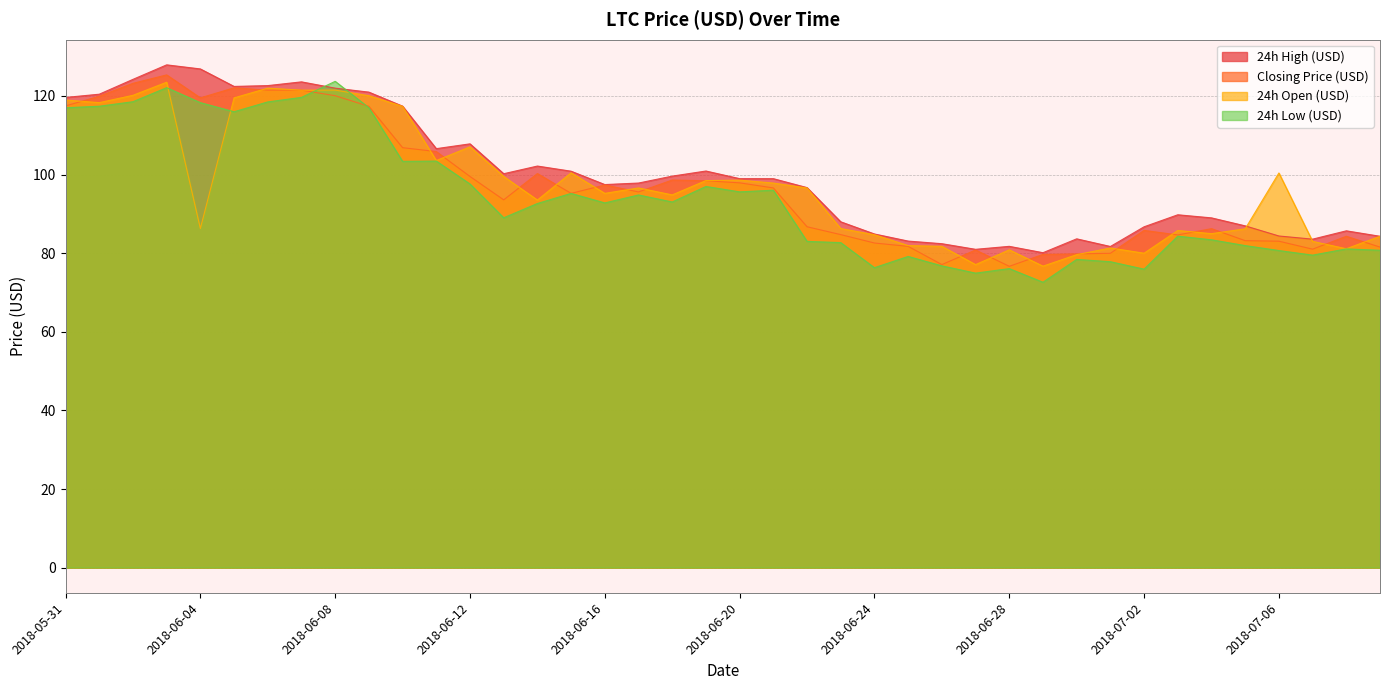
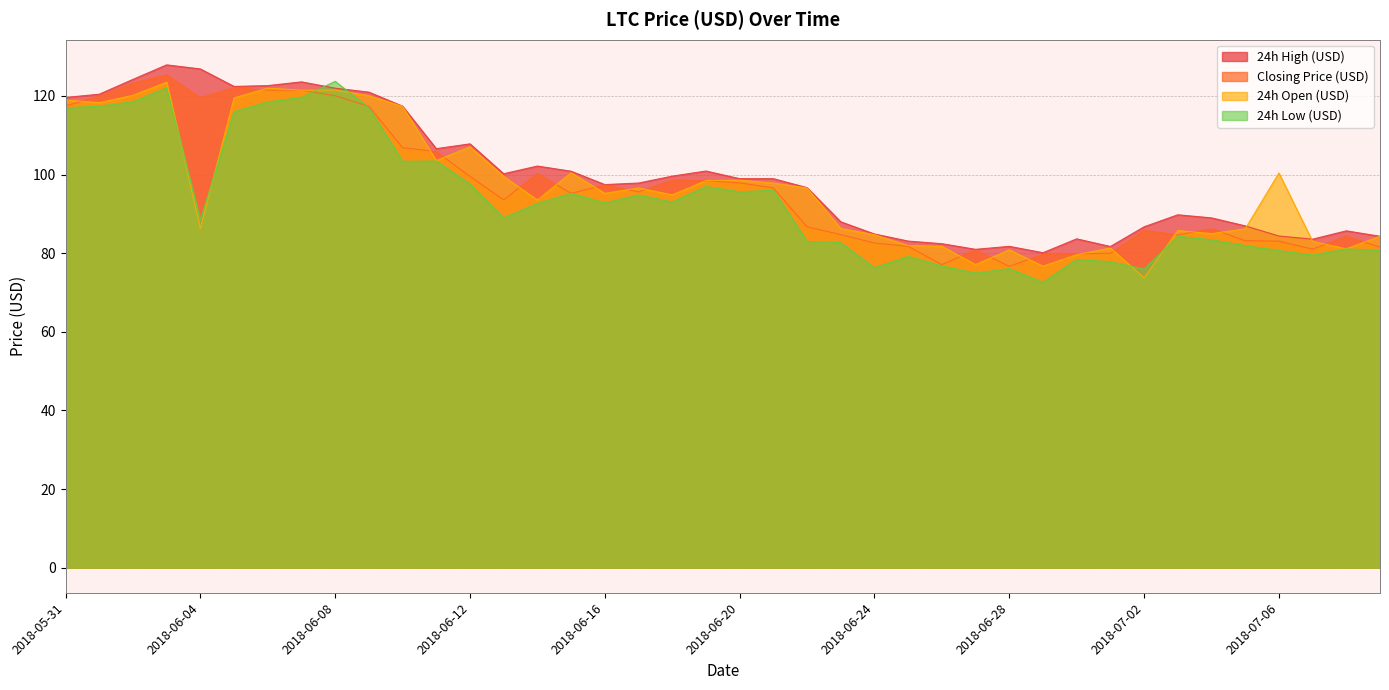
  {
    "24h Open (USD)": {
      "2018-05-31": 119,
      "2018-06-04": 86,
      "2018-06-12": 107,
      "2018-06-16": 95,
      "2018-06-28": 81,
-     "2018-07-02": 80,
+     "2018-07-02": 74,
      "2018-07-06": 100
    },
    "24h Low (USD)": {
-     "2018-06-04": 118,
+     "2018-06-04": 89,
      "2018-06-08": 124,
      "2018-06-12": 98,
      "2018-06-16": 93,
      "2018-06-20": 96,
      "2018-06-24": 76,
      "2018-07-02": 76,
      "2018-07-06": 81
    }
  }
